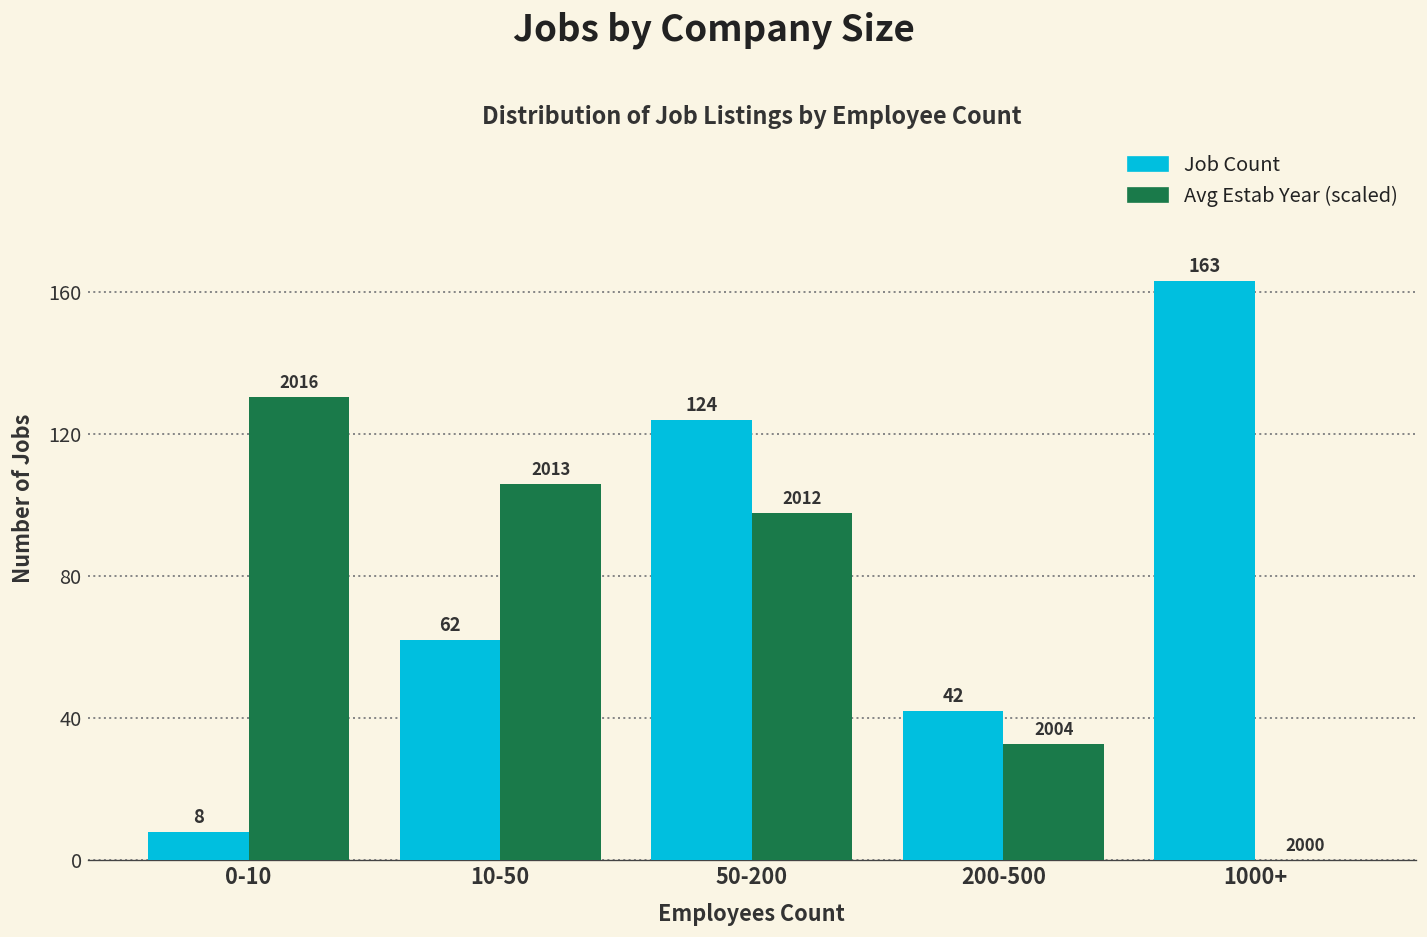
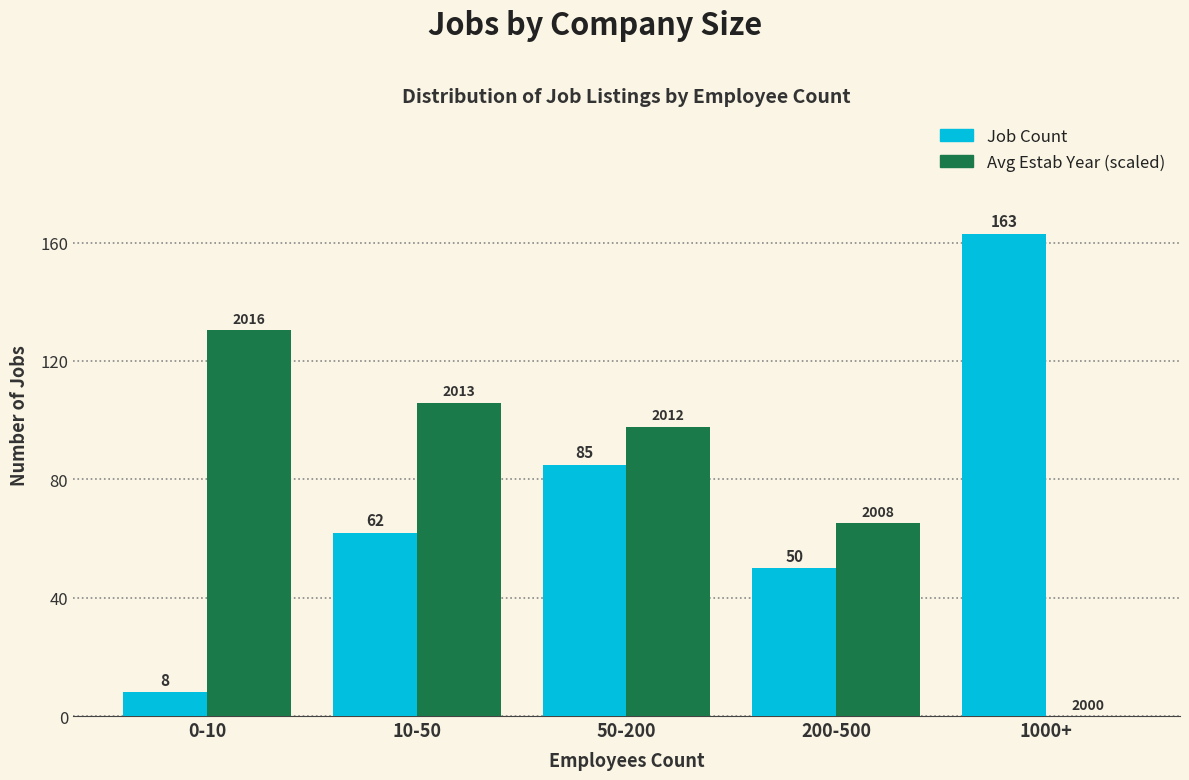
  {
    "Job Count": {
      "0-10": 8,
      "10-50": 62,
-     "50-200": 124,
-     "200-500": 42,
+     "50-200": 85,
+     "200-500": 50,
      "1000+": 163
    },
    "Avg Estab Year (scaled)": {
-     "200-500": 2004
+     "200-500": 2008
    }
  }
